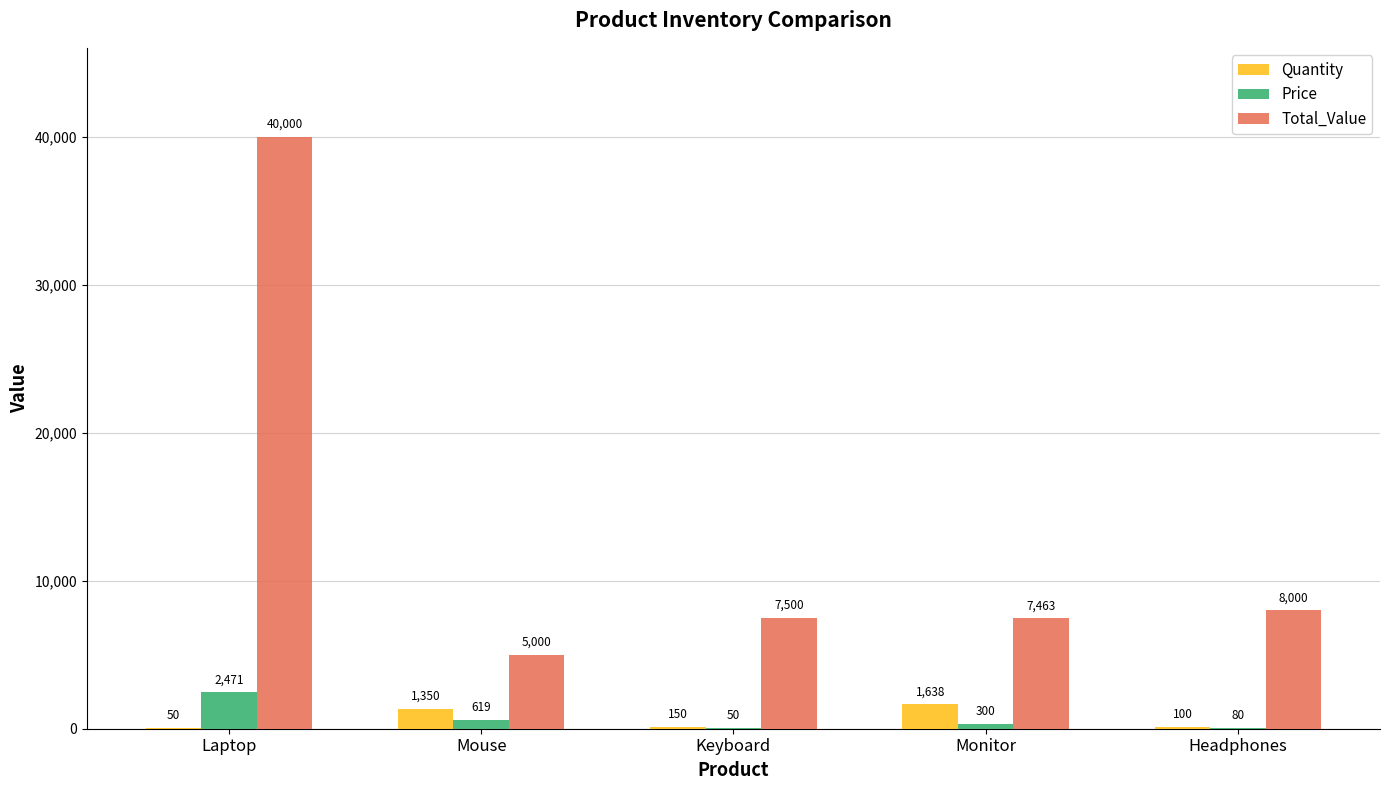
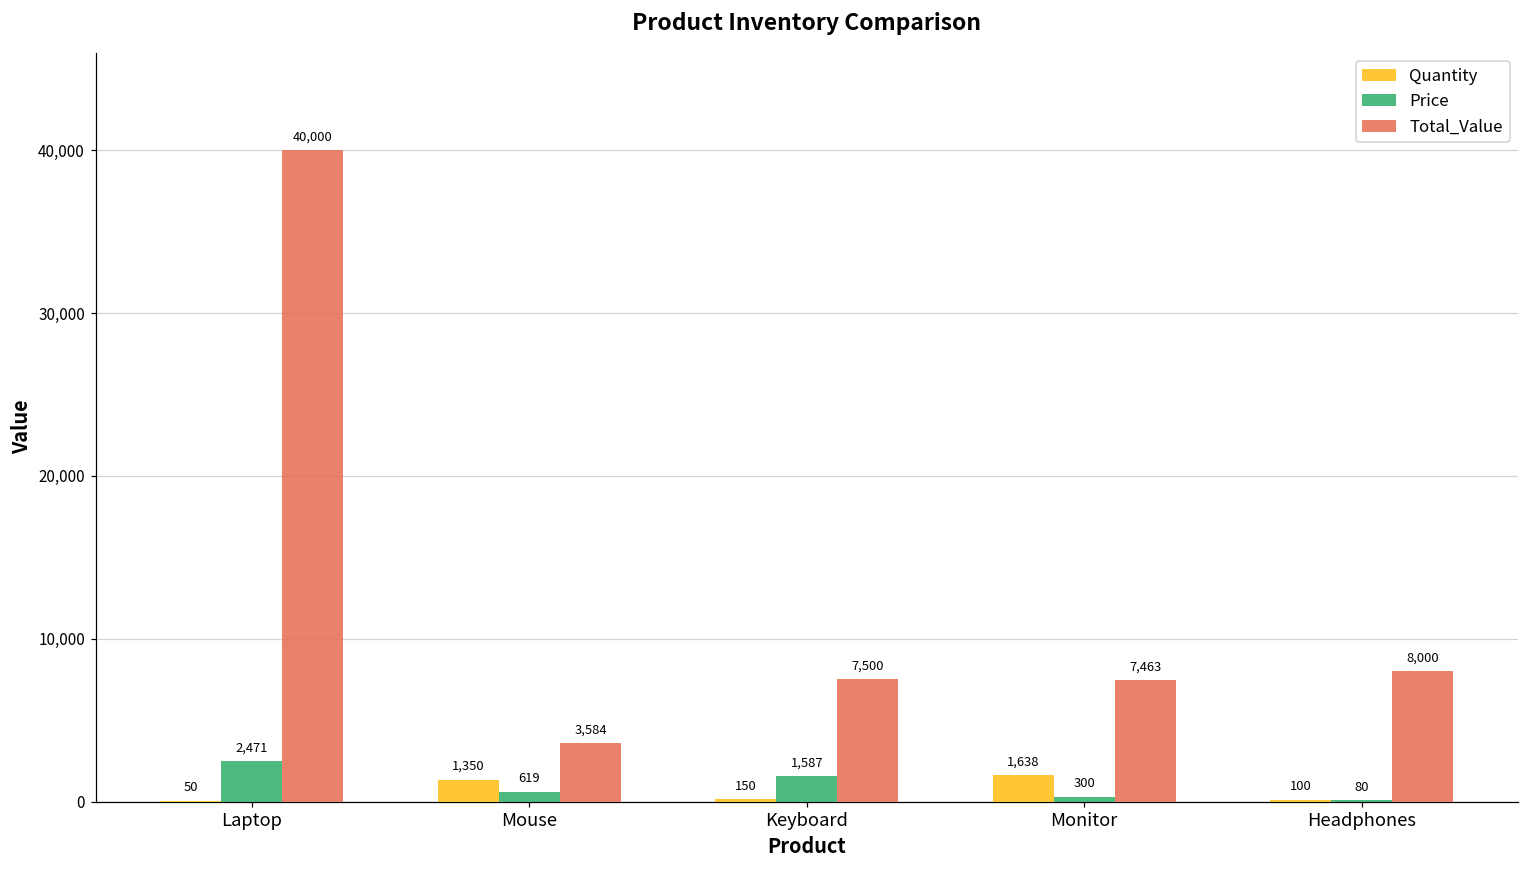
  {
    "Quantity": {
      "Laptop": "50",
      "Mouse": "1,350",
      "Keyboard": "150",
      "Monitor": "1,638",
      "Headphones": "100"
    },
    "Price": {
      "Laptop": "2,471",
      "Mouse": "619",
-     "Keyboard": "50",
+     "Keyboard": "1,587",
      "Monitor": "300",
      "Headphones": "80"
    },
    "Total_Value": {
      "Laptop": "40,000",
-     "Mouse": "5,000",
+     "Mouse": "3,584",
      "Keyboard": "7,500",
      "Monitor": "7,463",
      "Headphones": "8,000"
    }
  }
